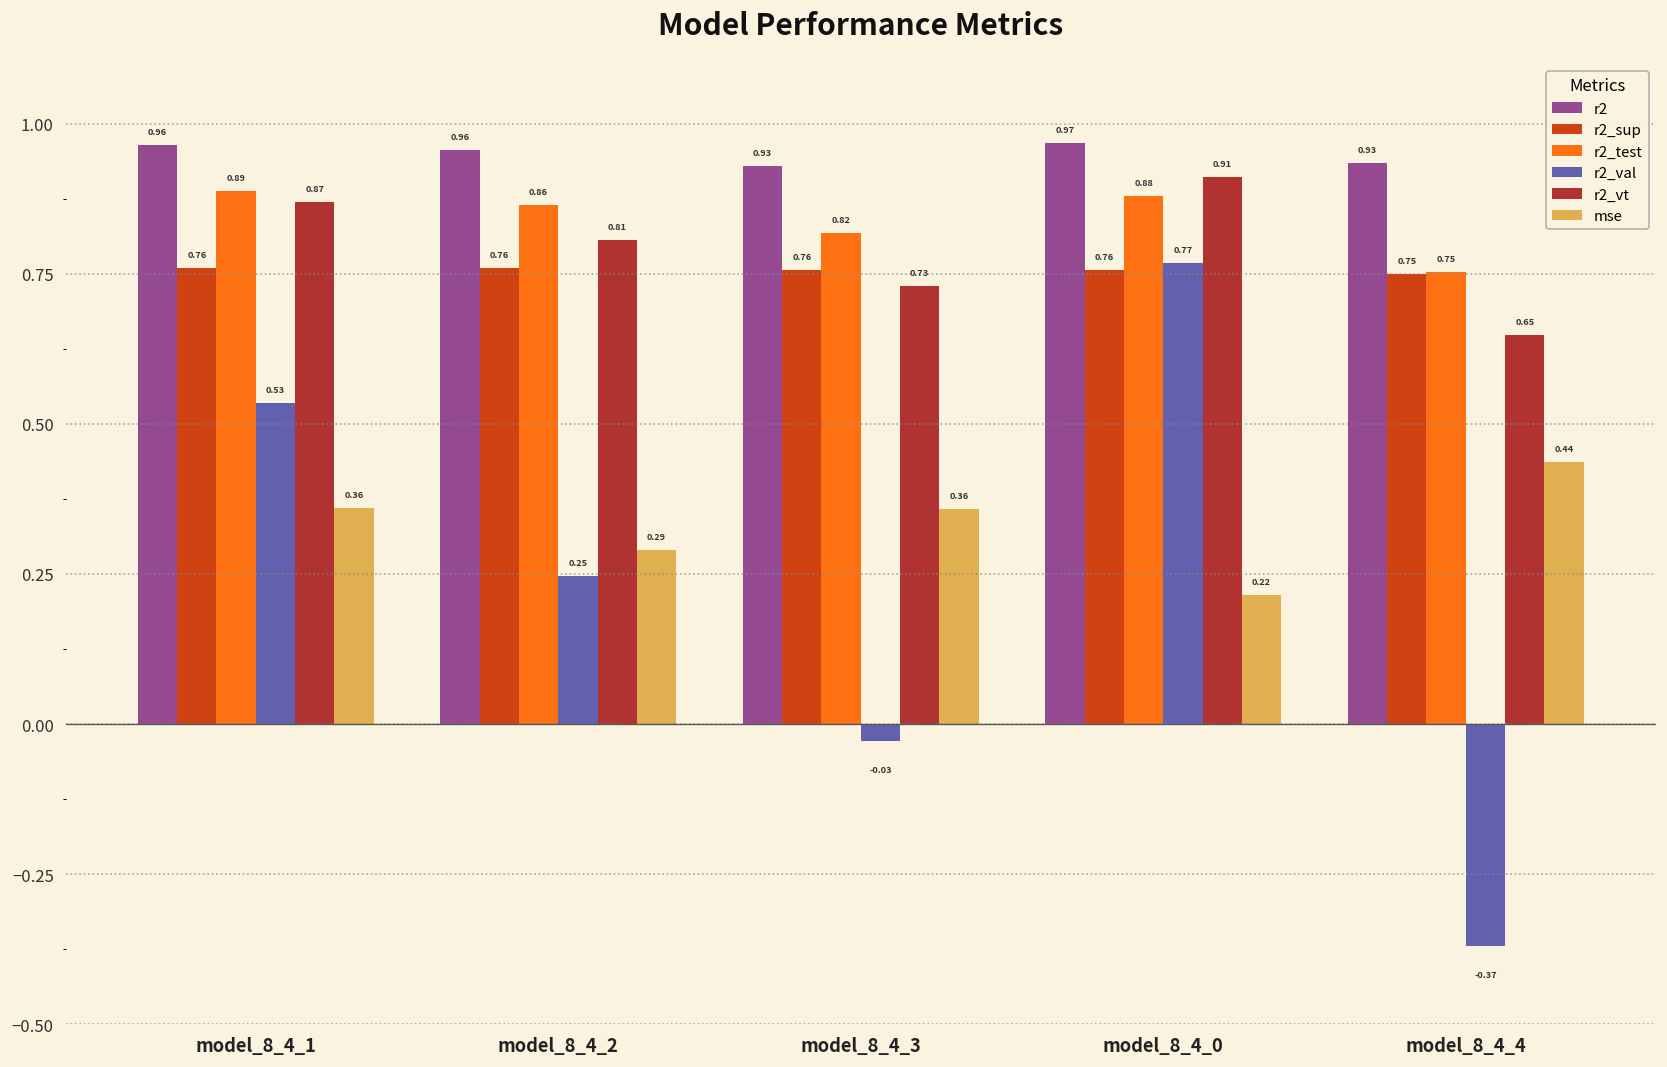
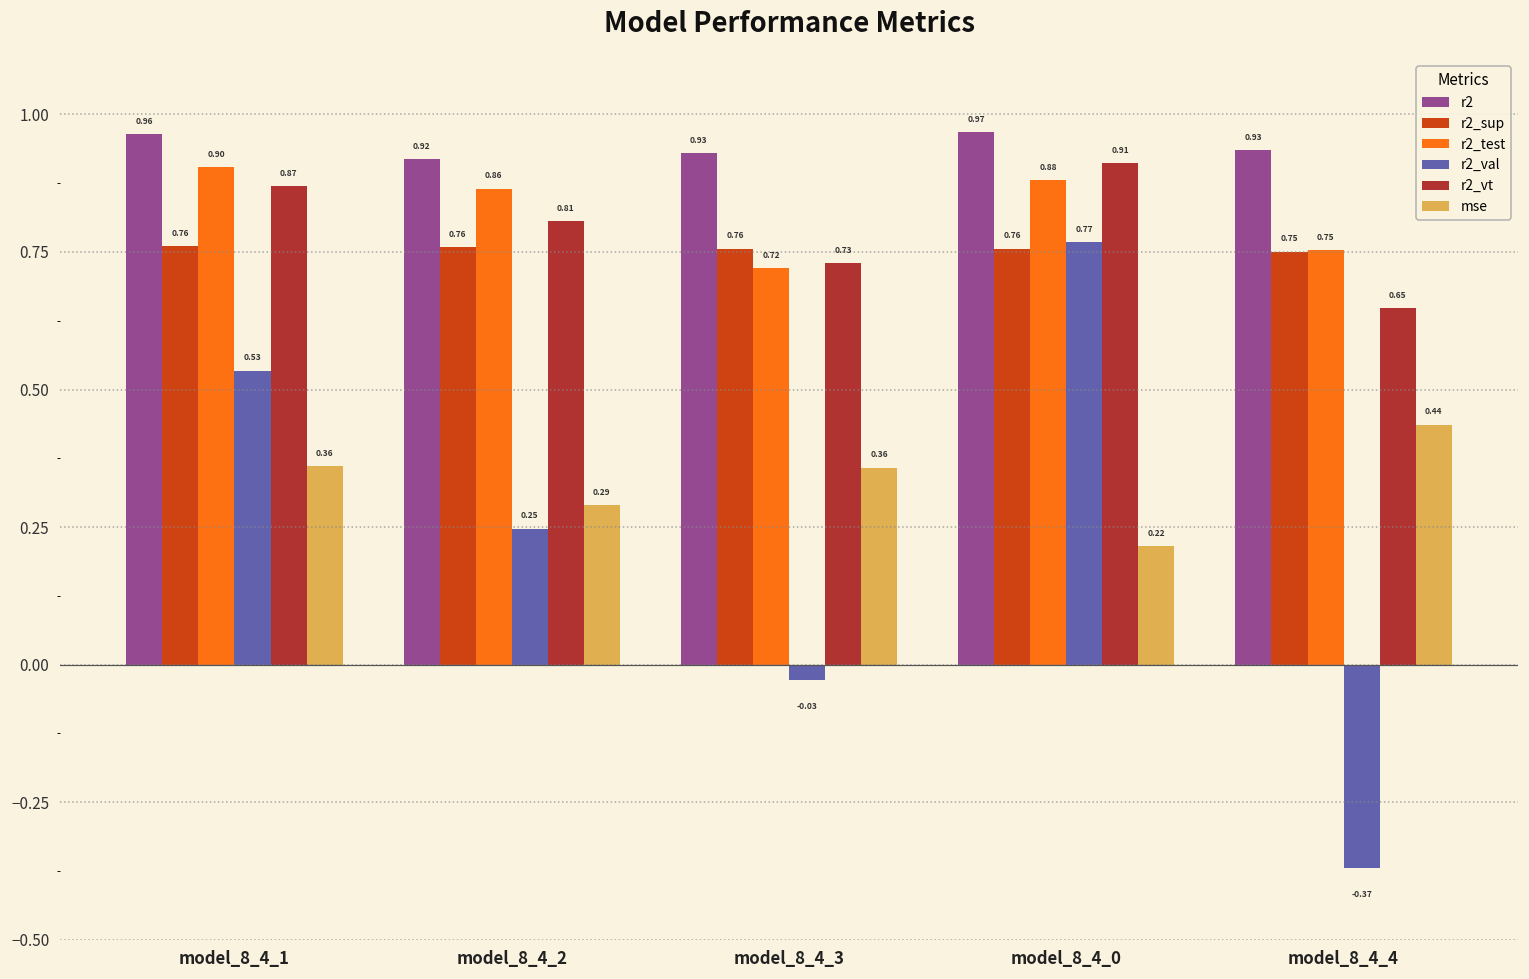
  {
    "r2": {
      "model_8_4_1": 0.96,
-     "model_8_4_2": 0.96,
+     "model_8_4_2": 0.92,
      "model_8_4_3": 0.93,
      "model_8_4_0": 0.97,
      "model_8_4_4": 0.93
    },
    "r2_test": {
-     "model_8_4_1": 0.89,
+     "model_8_4_1": 0.90,
      "model_8_4_2": 0.86,
-     "model_8_4_3": 0.82,
+     "model_8_4_3": 0.72,
      "model_8_4_0": 0.88,
      "model_8_4_4": 0.75
    },
    "r2_val": {
      "model_8_4_1": 0.53,
      "model_8_4_2": 0.25,
      "model_8_4_3": -0.03,
      "model_8_4_0": 0.77,
      "model_8_4_4": -0.37
    },
    "mse": {
      "model_8_4_1": 0.36,
      "model_8_4_2": 0.29,
      "model_8_4_3": 0.36,
      "model_8_4_0": 0.22,
      "model_8_4_4": 0.44
    }
  }
